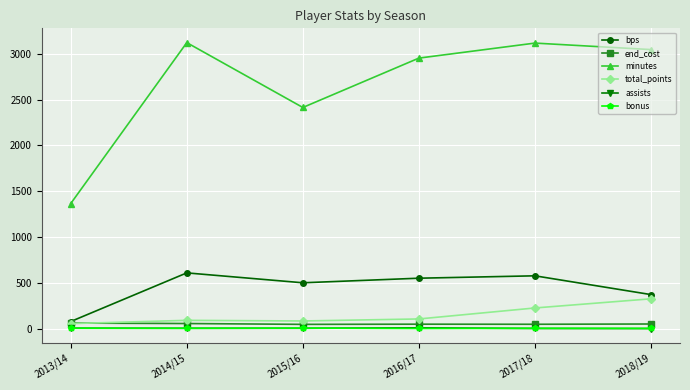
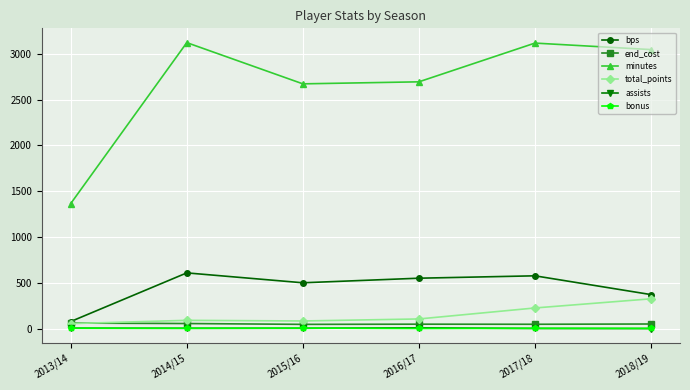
  {
    "minutes": {
      "2013/14": 1400,
      "2014/15": 3100,
-     "2015/16": 2400,
-     "2016/17": 3000,
+     "2015/16": 2700,
+     "2016/17": 2700,
      "2017/18": 3100
    },
    "total_points": {
      "2014/15": 100,
      "2015/16": 100,
      "2016/17": 100,
      "2017/18": 200,
      "2018/19": 300
    }
  }
